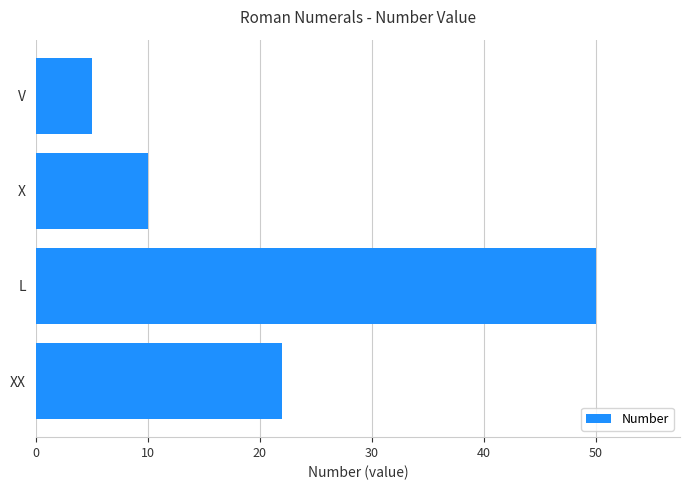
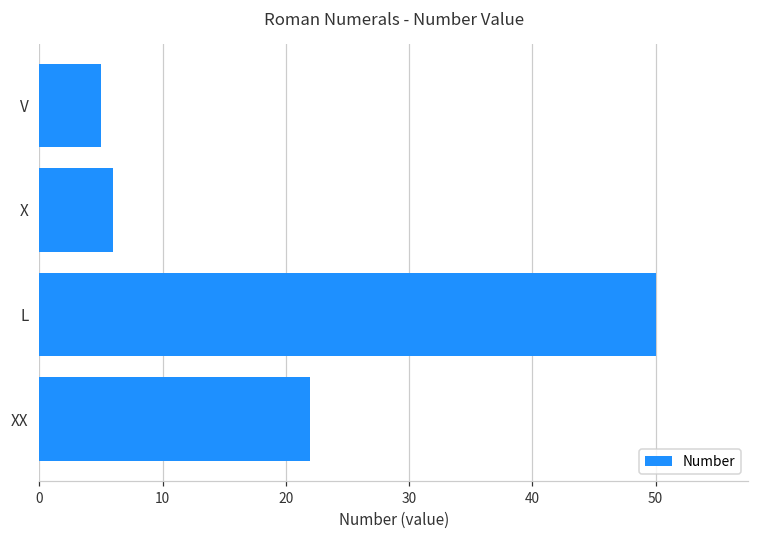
  {
    "V": 5,
-   "X": 10,
+   "X": 6,
    "L": 50,
    "XX": 22
  }
